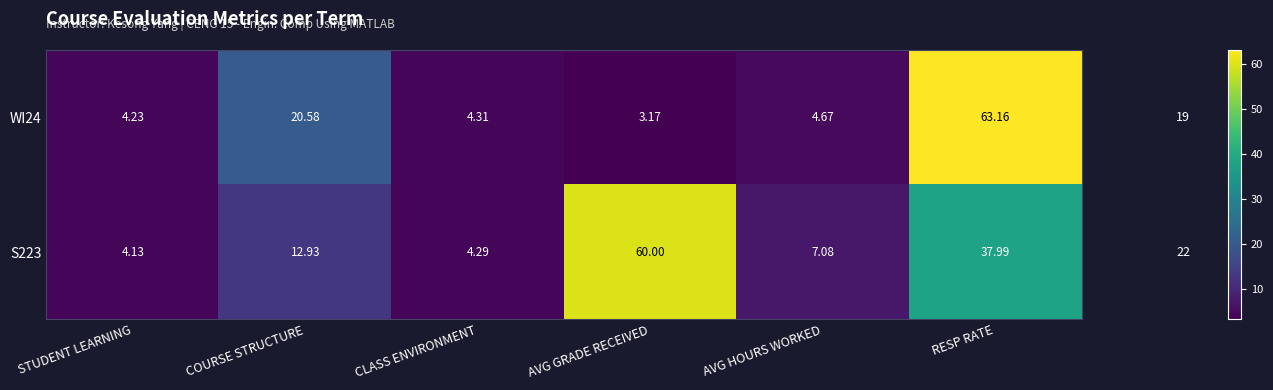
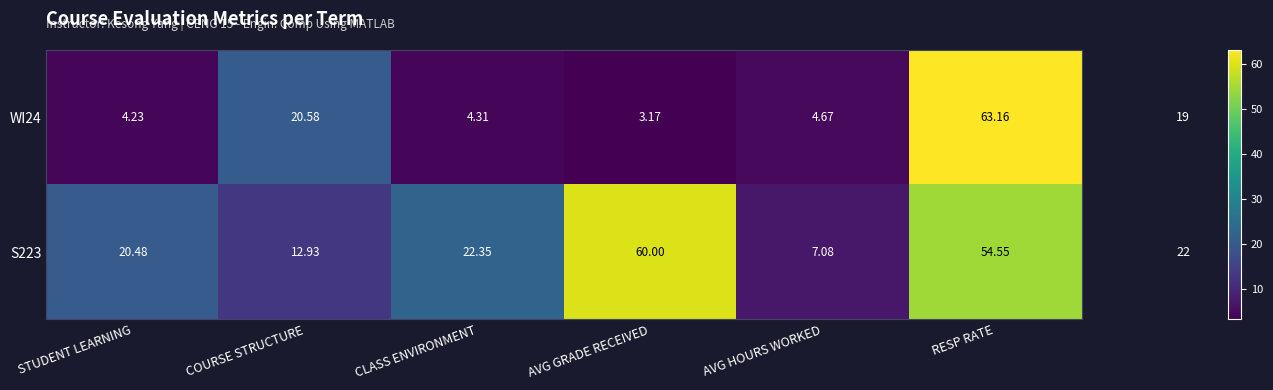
  {
    "WI24": {
      "STUDENT LEARNING": 4.23,
      "COURSE STRUCTURE": 20.58,
      "CLASS ENVIRONMENT": 4.31,
      "AVG GRADE RECEIVED": 3.17,
      "AVG HOURS WORKED": 4.67,
      "RESP RATE": 63.16
    },
    "S223": {
-     "STUDENT LEARNING": 4.13,
+     "STUDENT LEARNING": 20.48,
      "COURSE STRUCTURE": 12.93,
-     "CLASS ENVIRONMENT": 4.29,
+     "CLASS ENVIRONMENT": 22.35,
      "AVG GRADE RECEIVED": 60.00,
      "AVG HOURS WORKED": 7.08,
-     "RESP RATE": 37.99
+     "RESP RATE": 54.55
    }
  }
